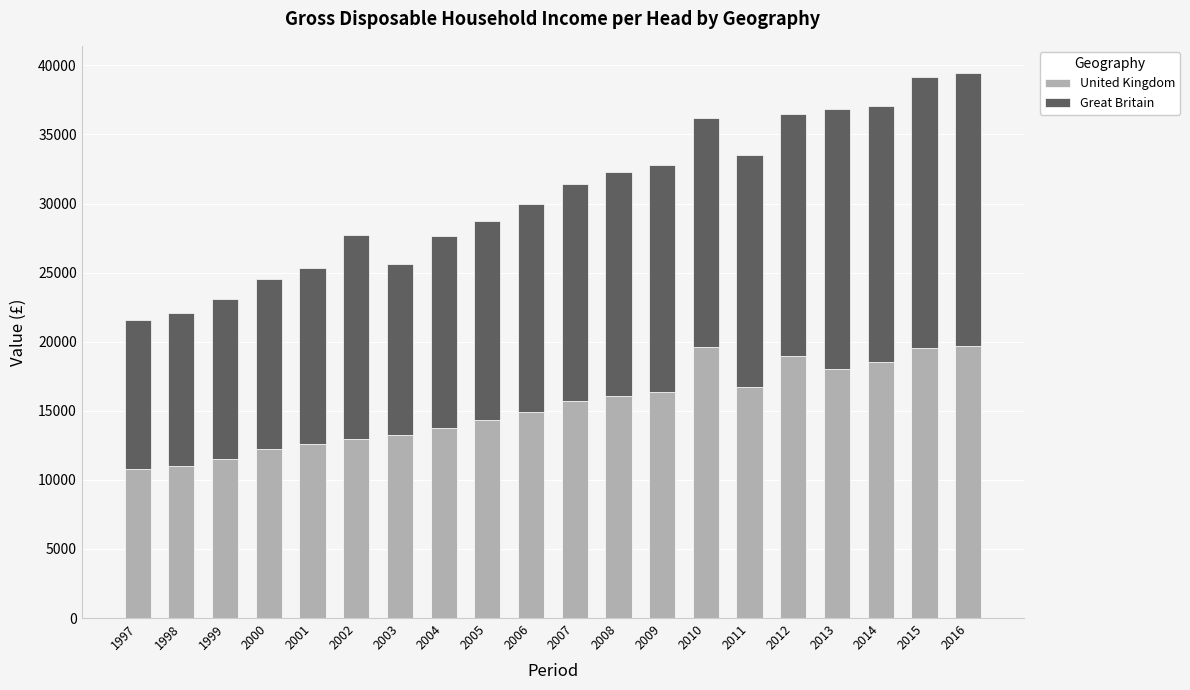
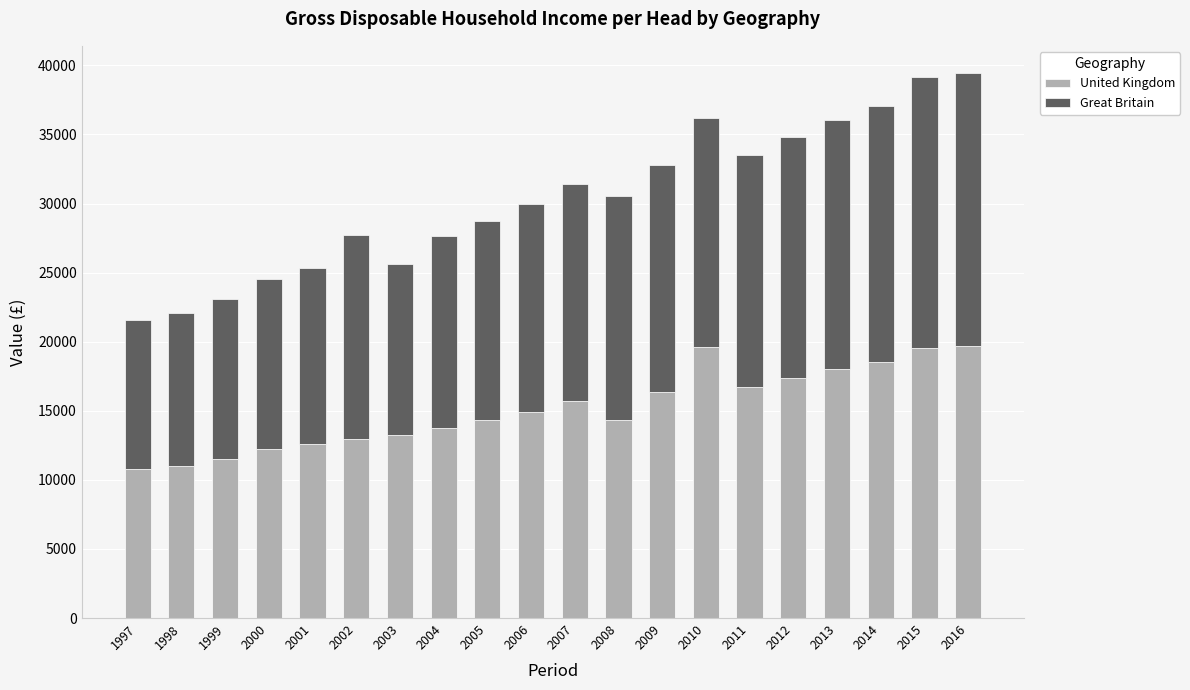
  {
    "United Kingdom": {
      "1997": 10800,
      "1998": 11000,
      "1999": 11500,
      "2000": 12200,
      "2001": 12600,
      "2002": 13000,
      "2003": 13300,
      "2004": 13800,
      "2005": 14300,
      "2006": 14900,
      "2007": 15700,
-     "2008": 16100,
+     "2008": 14300,
      "2009": 16300,
      "2010": 19600,
      "2011": 16700,
-     "2012": 19000,
+     "2012": 17400,
      "2013": 18000,
      "2014": 18500,
      "2015": 19500,
      "2016": 19700
    },
    "Great Britain": {
      "1997": 10800,
      "1998": 11100,
      "1999": 11600,
      "2000": 12300,
      "2001": 12700,
      "2002": 14800,
      "2003": 12300,
      "2004": 13900,
      "2005": 14400,
      "2006": 15000,
      "2007": 15800,
      "2008": 16200,
      "2009": 16400,
      "2010": 16600,
      "2011": 16800,
      "2012": 17500,
-     "2013": 18800,
+     "2013": 18100,
      "2014": 18600,
      "2015": 19600,
      "2016": 19800
    }
  }
